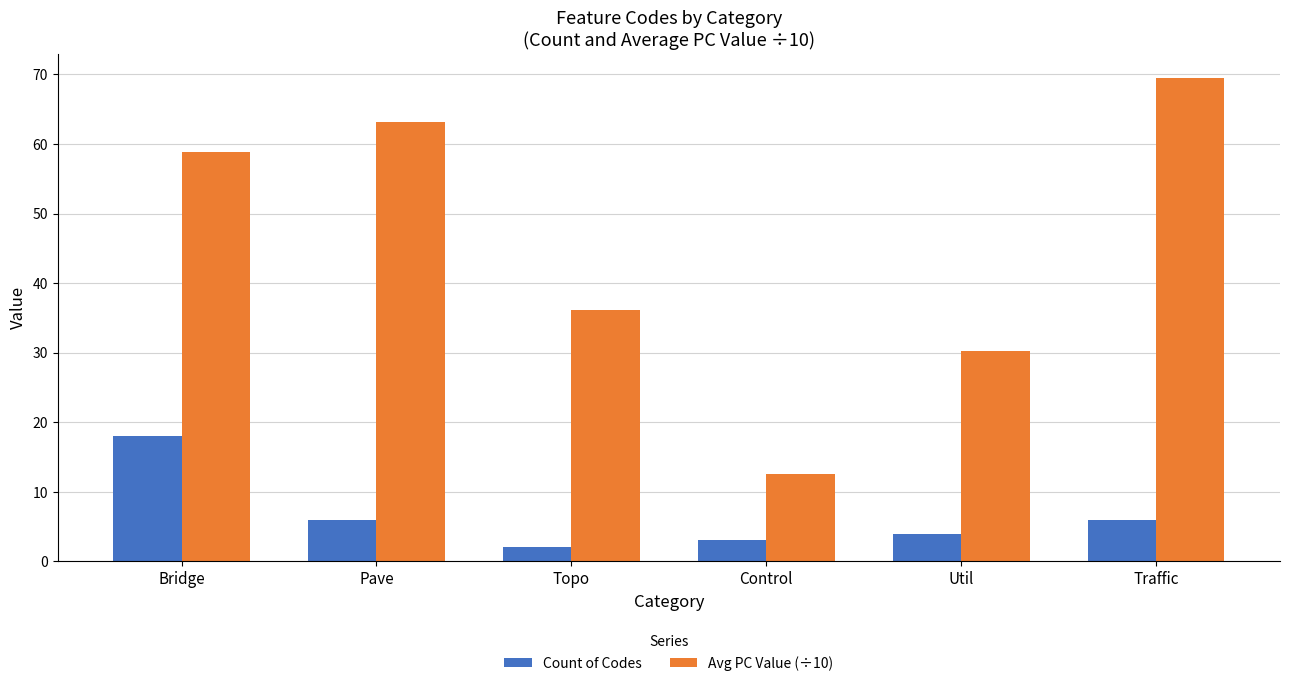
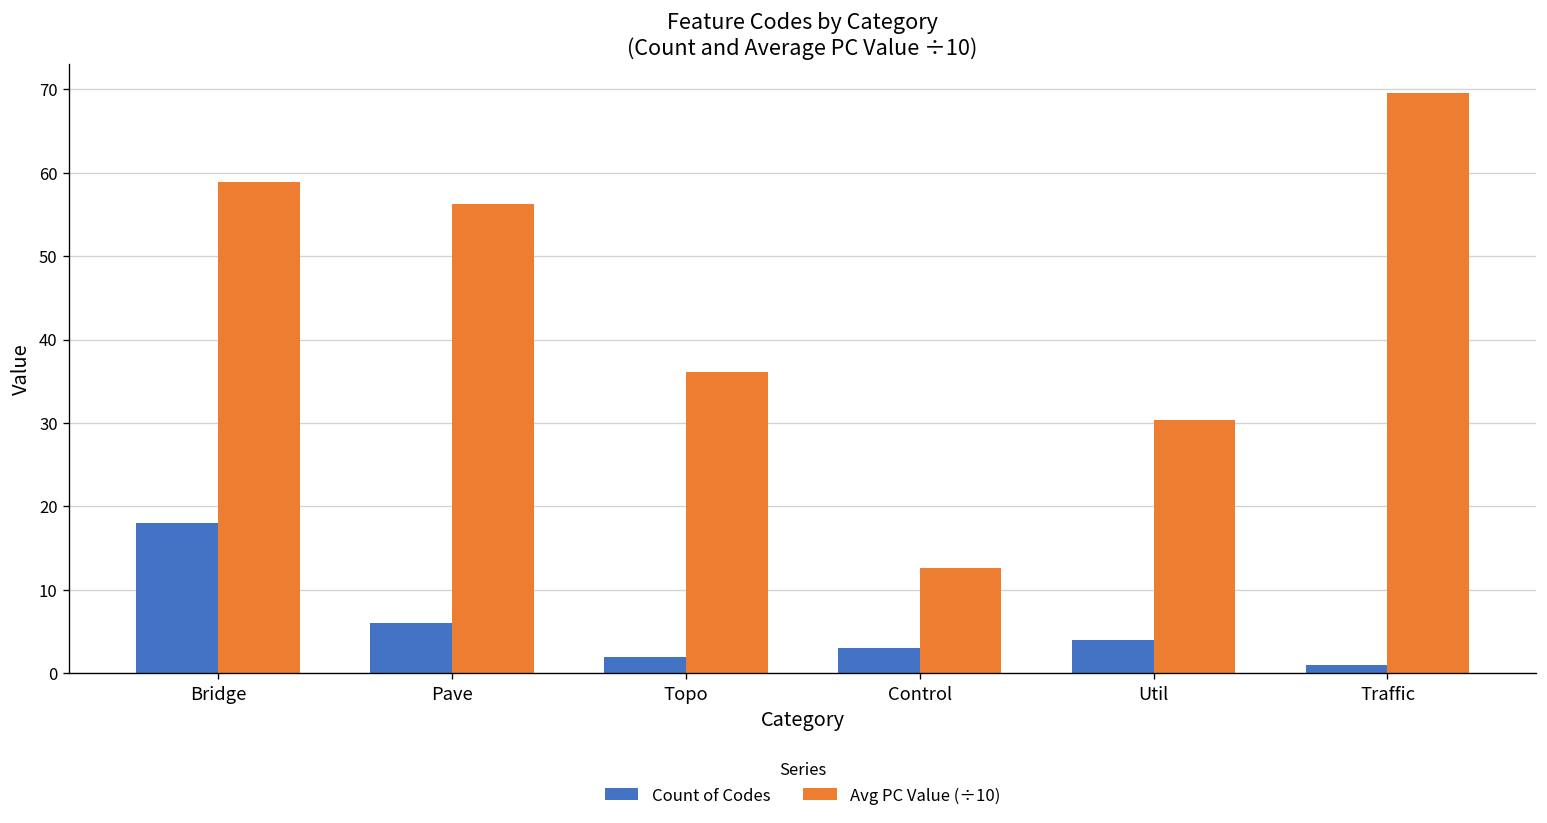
  {
    "Count of Codes": {
      "Bridge": 18,
      "Pave": 6,
      "Topo": 2,
      "Control": 3,
      "Util": 4,
-     "Traffic": 6
+     "Traffic": 1
    },
    "Avg PC Value (÷10)": {
      "Bridge": 59,
-     "Pave": 63,
+     "Pave": 56,
      "Topo": 36,
      "Control": 13,
      "Util": 30,
      "Traffic": 70
    }
  }
